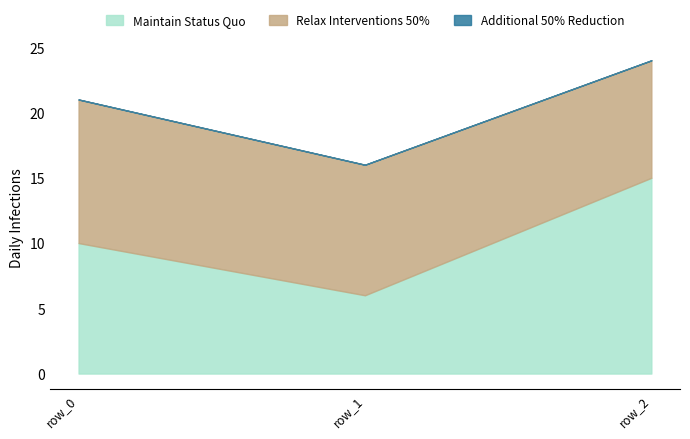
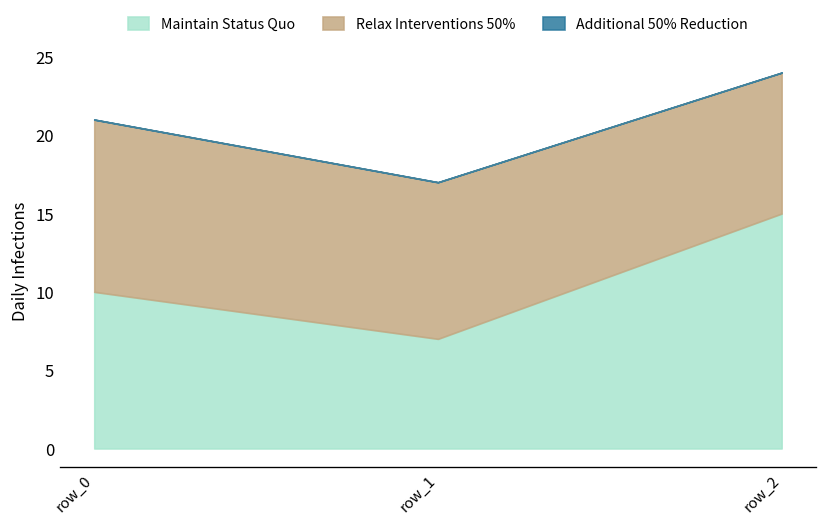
  {
    "Maintain Status Quo": {
      "row_0": 10,
-     "row_1": 6,
+     "row_1": 7,
      "row_2": 15
    }
  }
